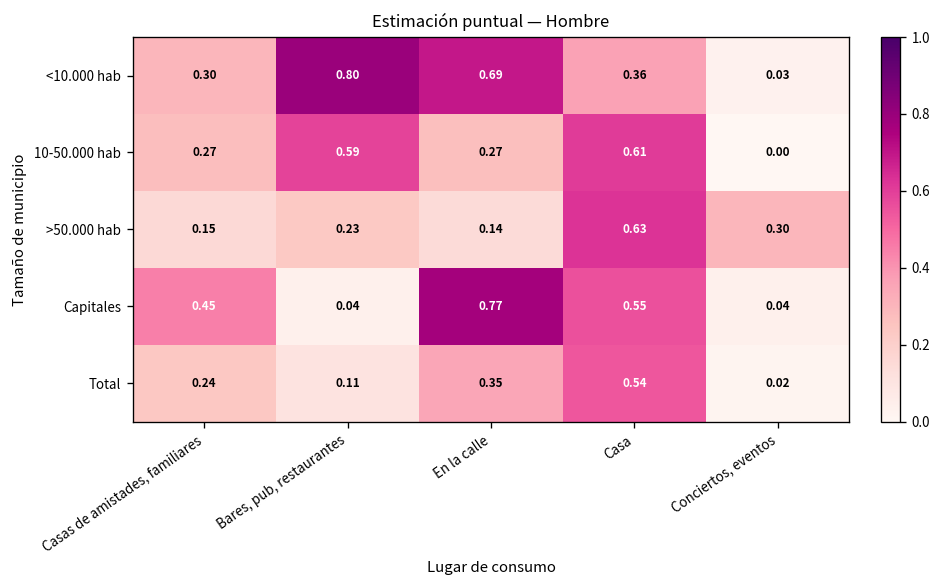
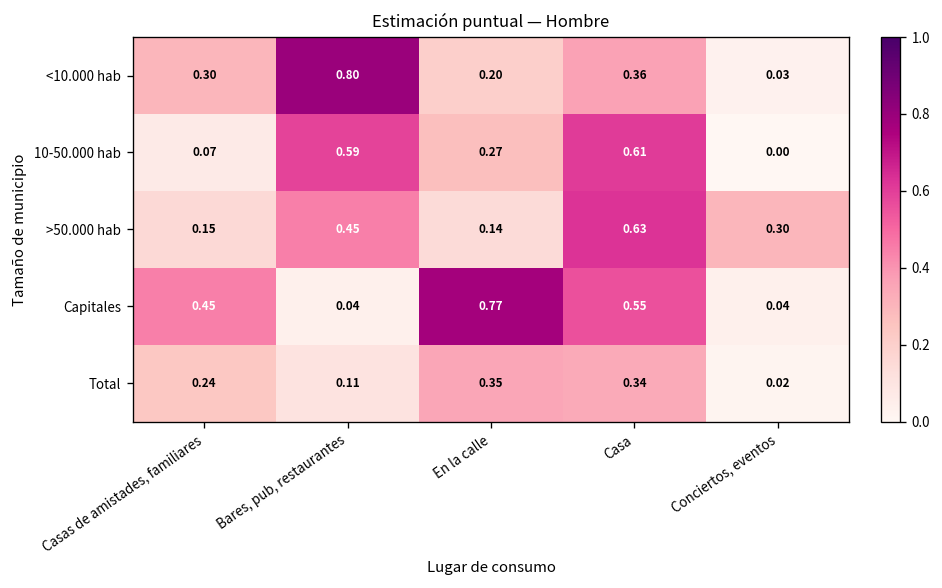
  {
    "<10.000 hab": {
      "Casas de amistades, familiares": 0.30,
      "Bares, pub, restaurantes": 0.80,
-     "En la calle": 0.69,
+     "En la calle": 0.20,
      "Casa": 0.36,
      "Conciertos, eventos": 0.03
    },
    "10-50.000 hab": {
-     "Casas de amistades, familiares": 0.27,
+     "Casas de amistades, familiares": 0.07,
      "Bares, pub, restaurantes": 0.59,
      "En la calle": 0.27,
      "Casa": 0.61,
      "Conciertos, eventos": 0.00
    },
    ">50.000 hab": {
      "Casas de amistades, familiares": 0.15,
-     "Bares, pub, restaurantes": 0.23,
+     "Bares, pub, restaurantes": 0.45,
      "En la calle": 0.14,
      "Casa": 0.63,
      "Conciertos, eventos": 0.30
    },
    "Capitales": {
      "Casas de amistades, familiares": 0.45,
      "Bares, pub, restaurantes": 0.04,
      "En la calle": 0.77,
      "Casa": 0.55,
      "Conciertos, eventos": 0.04
    },
    "Total": {
      "Casas de amistades, familiares": 0.24,
      "Bares, pub, restaurantes": 0.11,
      "En la calle": 0.35,
-     "Casa": 0.54,
+     "Casa": 0.34,
      "Conciertos, eventos": 0.02
    }
  }
